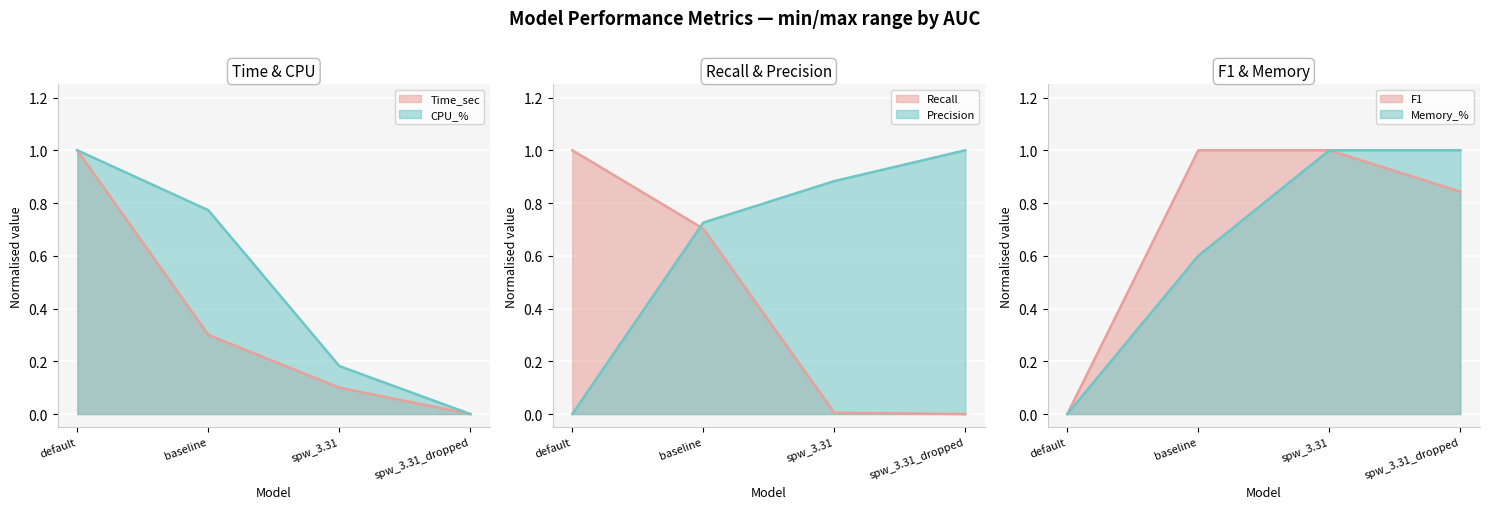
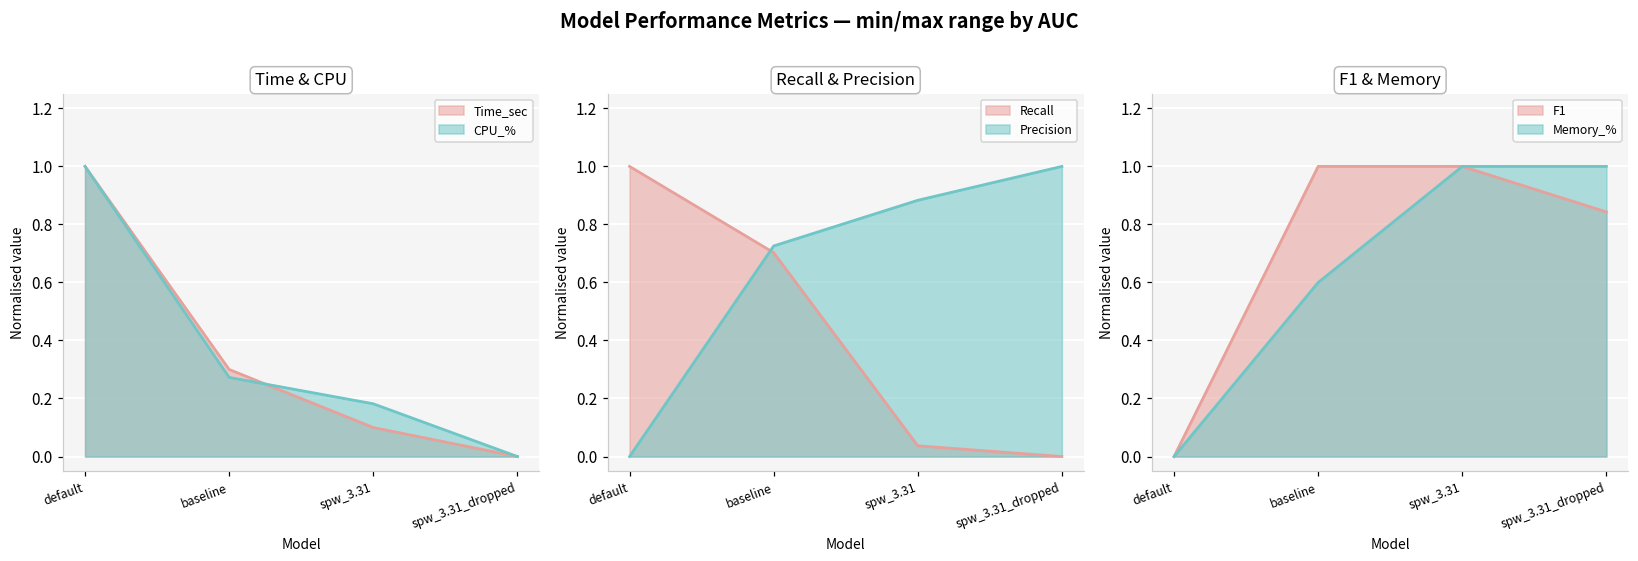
  {
    "Time & CPU": {
      "Time_sec": {
        "baseline": 0.30,
        "spw_3.31": 0.10
      },
      "CPU_%": {
-       "baseline": 0.77,
+       "baseline": 0.27,
        "spw_3.31": 0.18
      }
    },
    "Recall & Precision": {
      "Recall": {
        "default": 1.00,
        "baseline": 0.70,
-       "spw_3.31": 0.00,
+       "spw_3.31": 0.04,
        "spw_3.31_dropped": 0.00
      },
      "Precision": {
        "default": 0.00,
        "baseline": 0.73,
        "spw_3.31": 0.88,
        "spw_3.31_dropped": 1.00
      }
    },
    "F1 & Memory": {
      "F1": {
        "baseline": 1.00,
        "spw_3.31_dropped": 0.84
      },
      "Memory_%": {
        "baseline": 0.60,
        "spw_3.31_dropped": 1.00
      }
    }
  }
